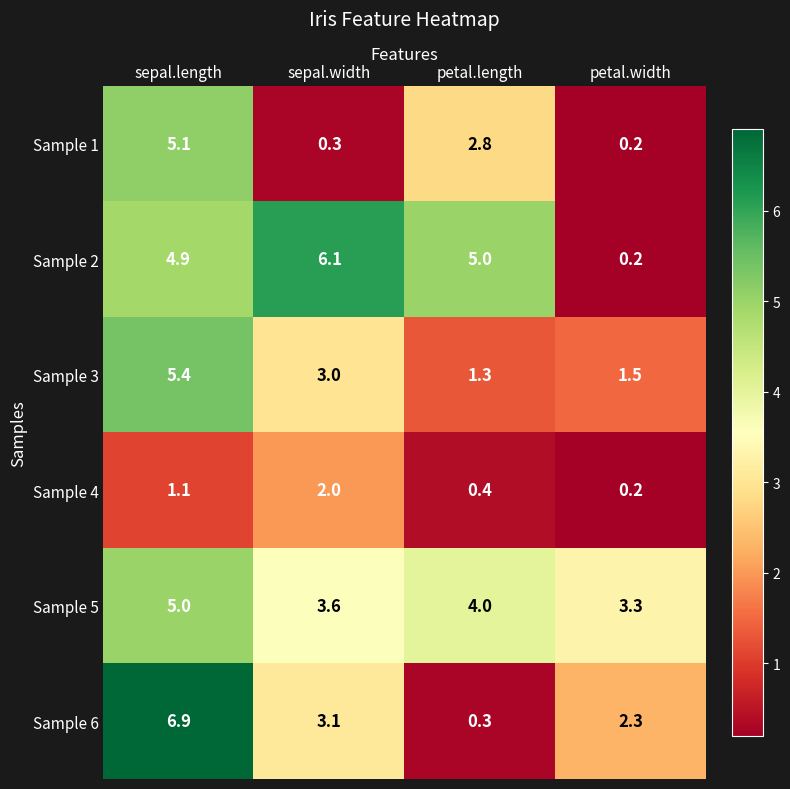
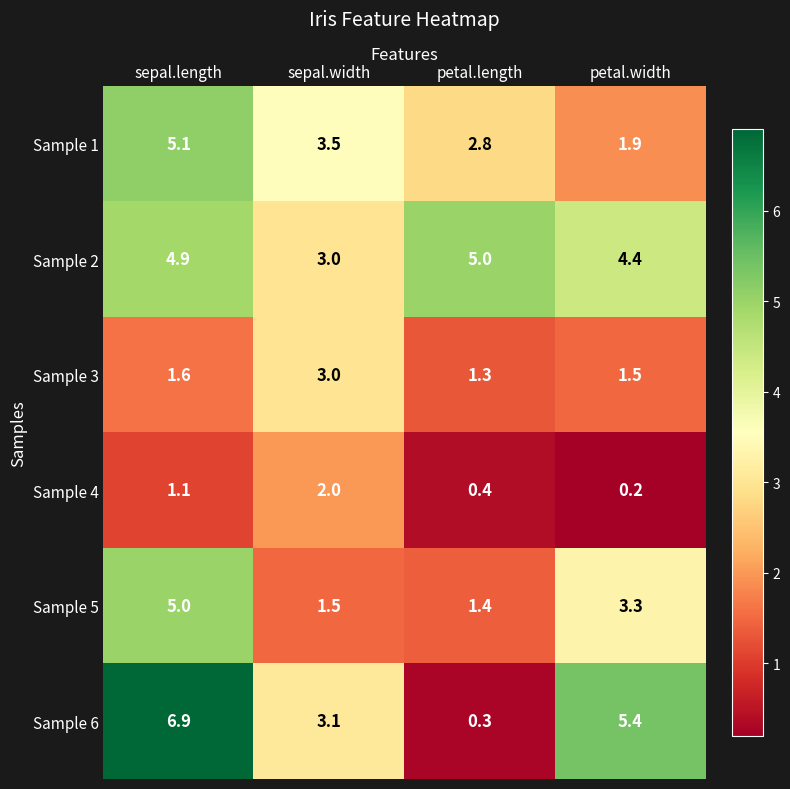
  {
    "Sample 1": {
      "sepal.length": 5.1,
-     "sepal.width": 0.3,
+     "sepal.width": 3.5,
      "petal.length": 2.8,
-     "petal.width": 0.2
+     "petal.width": 1.9
    },
    "Sample 2": {
      "sepal.length": 4.9,
-     "sepal.width": 6.1,
+     "sepal.width": 3.0,
      "petal.length": 5.0,
-     "petal.width": 0.2
+     "petal.width": 4.4
    },
    "Sample 3": {
-     "sepal.length": 5.4,
+     "sepal.length": 1.6,
      "sepal.width": 3.0,
      "petal.length": 1.3,
      "petal.width": 1.5
    },
    "Sample 4": {
      "sepal.length": 1.1,
      "sepal.width": 2.0,
      "petal.length": 0.4,
      "petal.width": 0.2
    },
    "Sample 5": {
      "sepal.length": 5.0,
-     "sepal.width": 3.6,
-     "petal.length": 4.0,
+     "sepal.width": 1.5,
+     "petal.length": 1.4,
      "petal.width": 3.3
    },
    "Sample 6": {
      "sepal.length": 6.9,
      "sepal.width": 3.1,
      "petal.length": 0.3,
-     "petal.width": 2.3
+     "petal.width": 5.4
    }
  }
